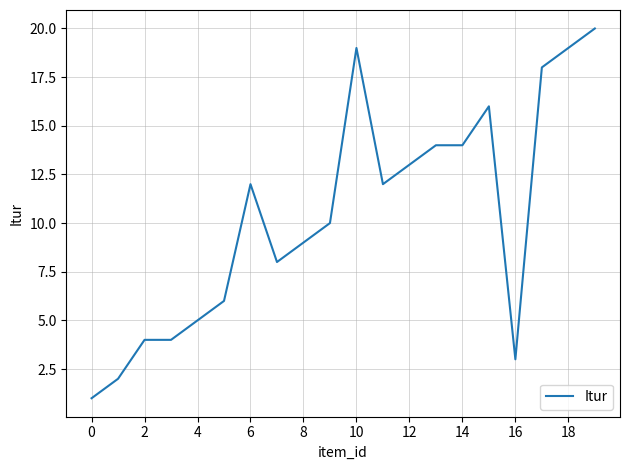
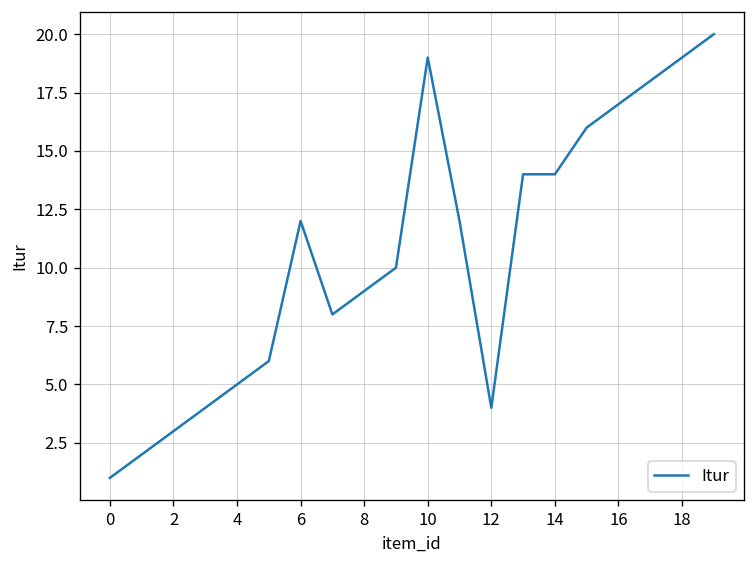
  {
    "0": 1,
-   "2": 4,
+   "2": 3,
    "4": 5,
    "6": 12,
    "8": 9,
    "10": 19,
-   "12": 13,
+   "12": 4,
    "14": 14,
-   "16": 3,
+   "16": 17,
    "18": 19
  }
